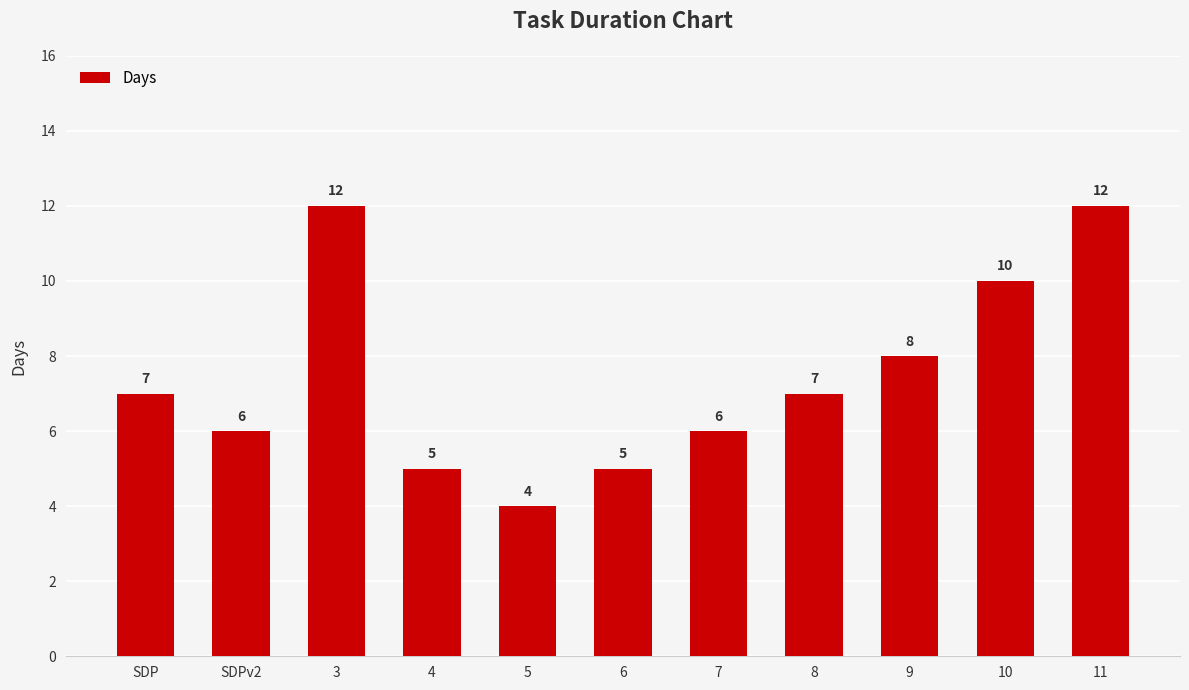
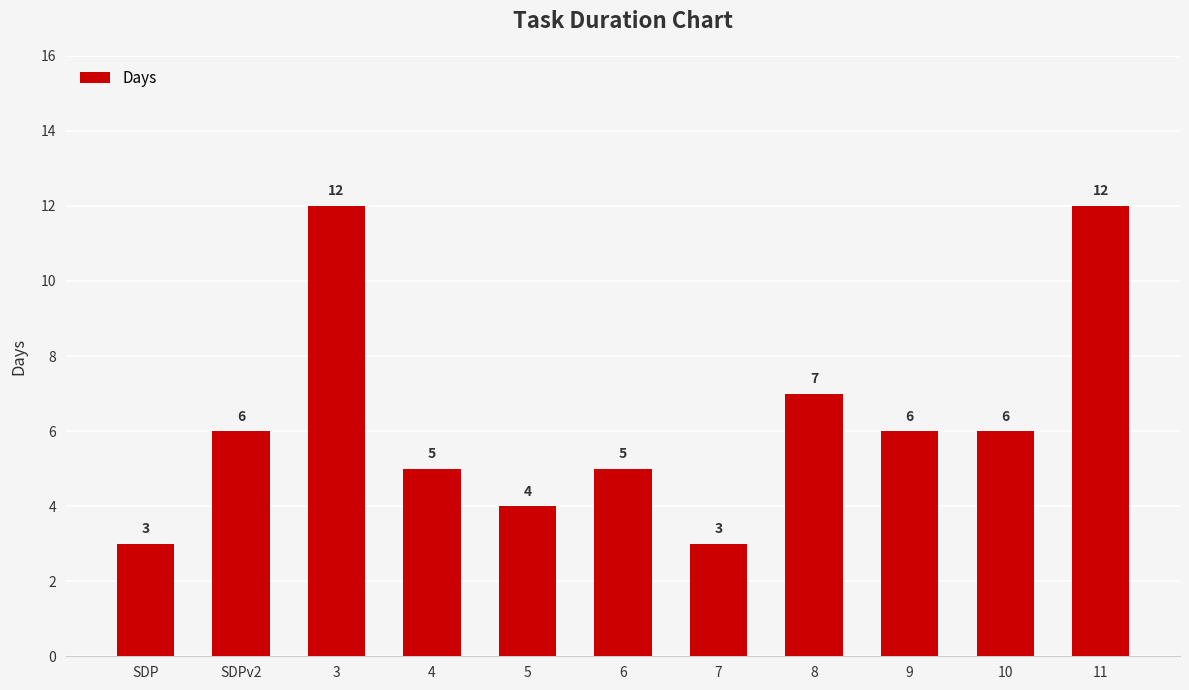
  {
-   "SDP": 7,
+   "SDP": 3,
    "SDPv2": 6,
    "3": 12,
    "4": 5,
    "5": 4,
    "6": 5,
-   "7": 6,
+   "7": 3,
    "8": 7,
-   "9": 8,
-   "10": 10,
+   "9": 6,
+   "10": 6,
    "11": 12
  }
